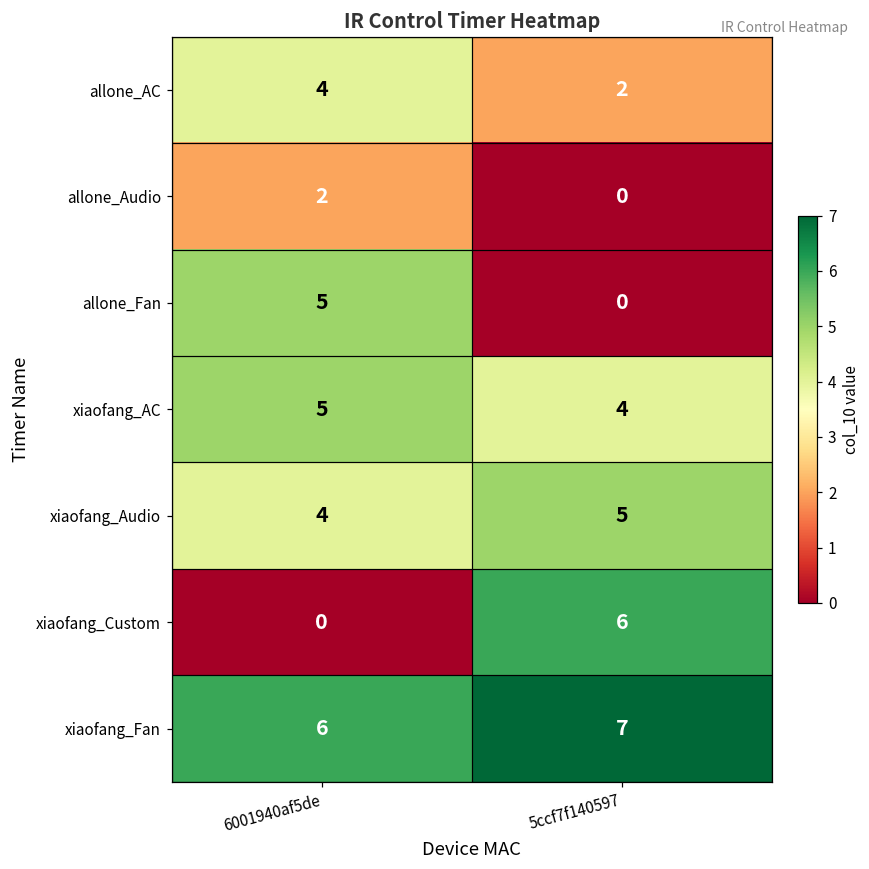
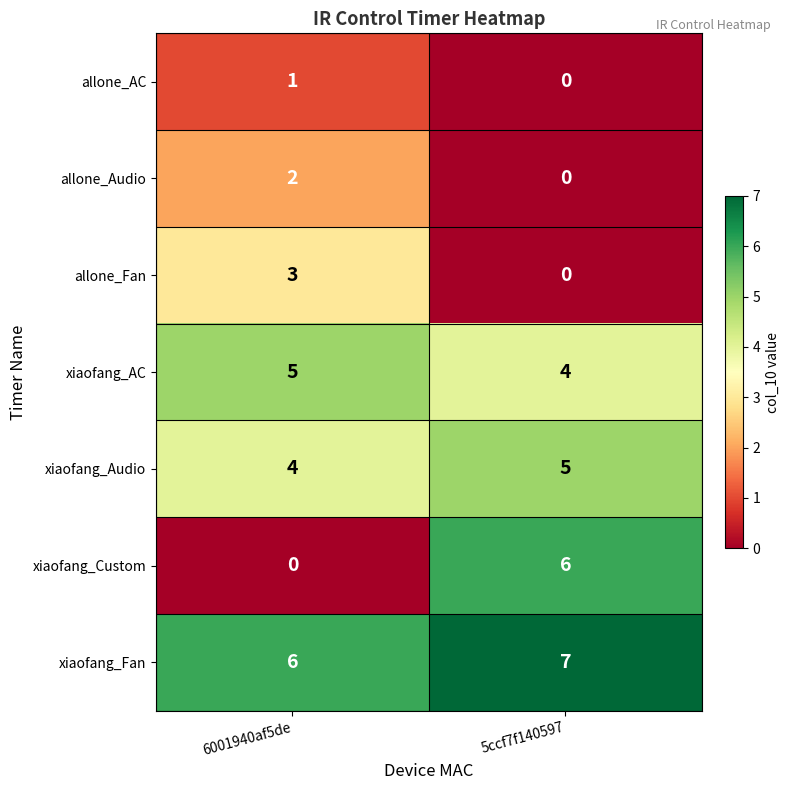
  {
    "allone_AC": {
-     "6001940af5de": 4,
-     "5ccf7f140597": 2
+     "6001940af5de": 1,
+     "5ccf7f140597": 0
    },
    "allone_Audio": {
      "6001940af5de": 2,
      "5ccf7f140597": 0
    },
    "allone_Fan": {
-     "6001940af5de": 5,
+     "6001940af5de": 3,
      "5ccf7f140597": 0
    },
    "xiaofang_AC": {
      "6001940af5de": 5,
      "5ccf7f140597": 4
    },
    "xiaofang_Audio": {
      "6001940af5de": 4,
      "5ccf7f140597": 5
    },
    "xiaofang_Custom": {
      "6001940af5de": 0,
      "5ccf7f140597": 6
    },
    "xiaofang_Fan": {
      "6001940af5de": 6,
      "5ccf7f140597": 7
    }
  }
